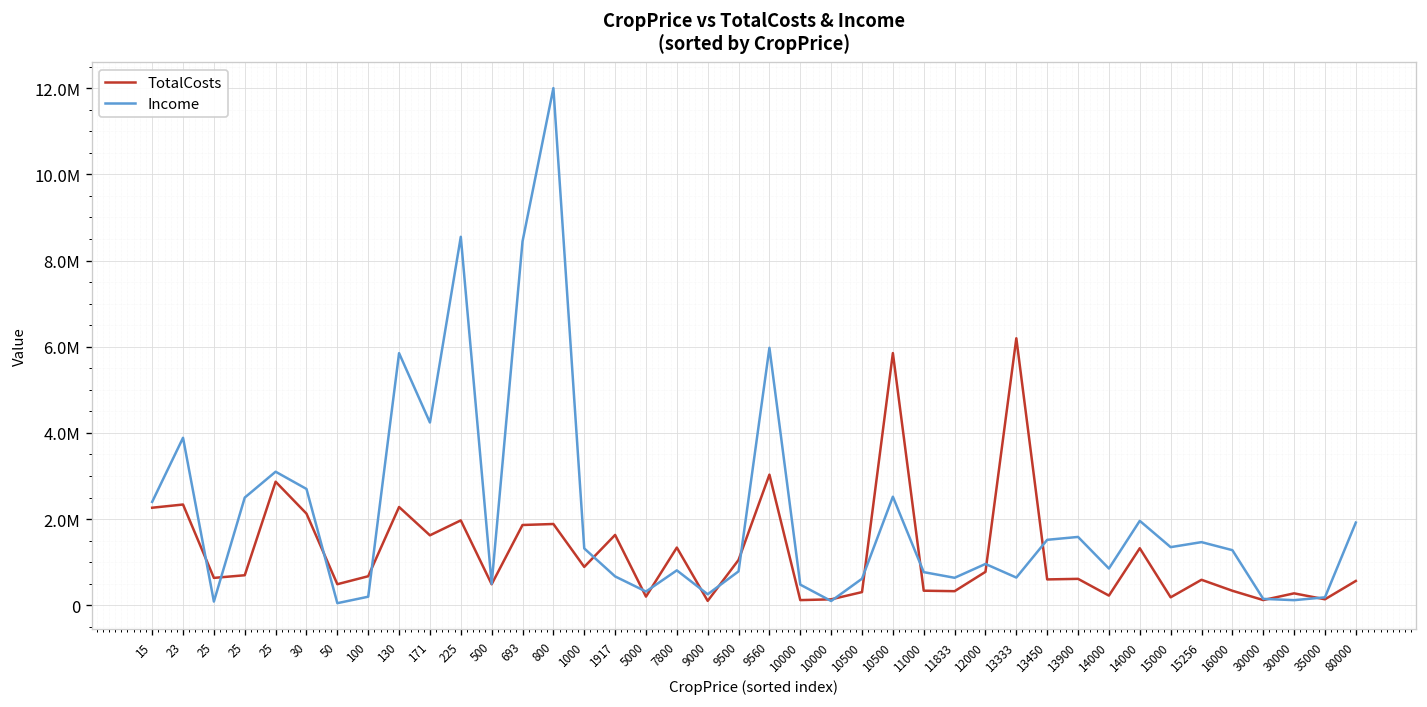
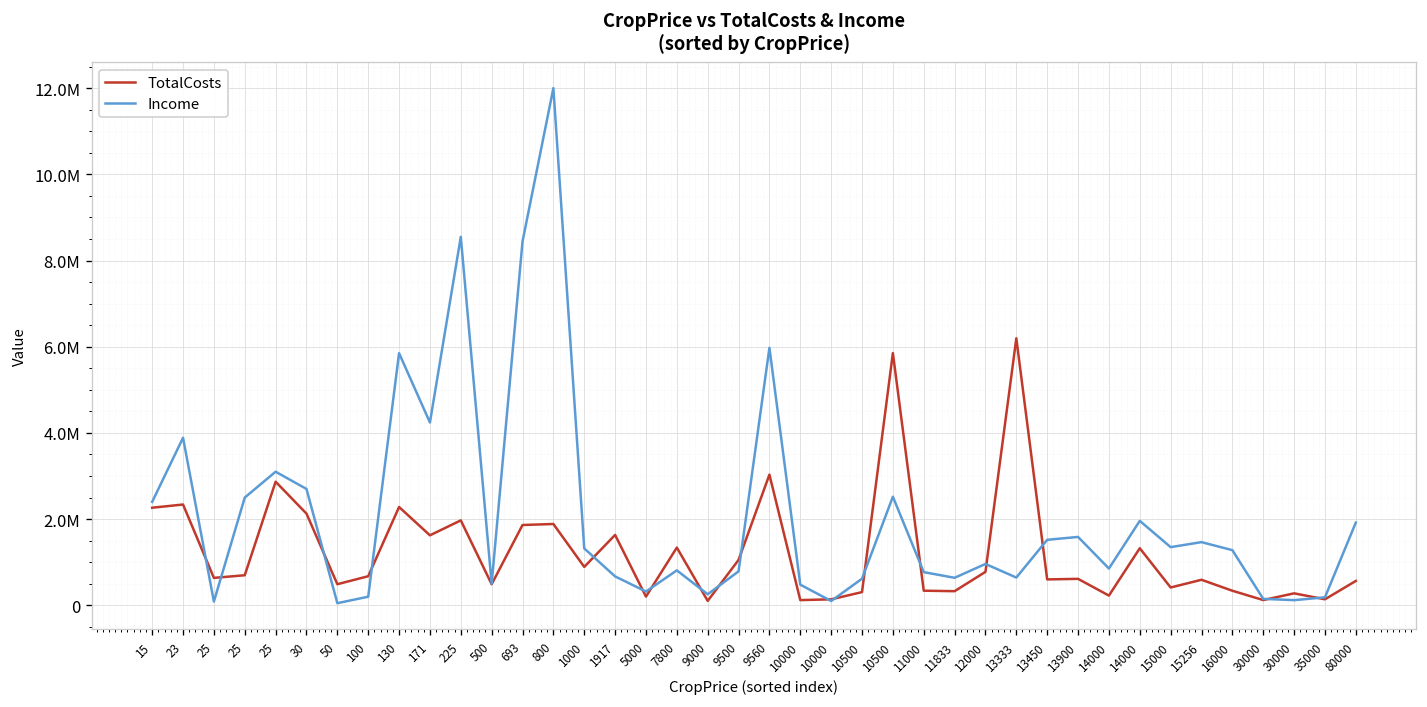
  {
    "TotalCosts": {
      "15": 2300000,
      "23": 2300000,
      "30": 2100000,
      "50": 500000,
      "100": 700000,
      "130": 2300000,
      "171": 1600000,
      "225": 2000000,
      "693": 1900000,
      "800": 1900000,
      "1000": 900000,
      "1917": 1600000,
      "5000": 200000,
      "7800": 1300000,
      "9000": 100000,
      "9500": 1100000,
      "9560": 3000000,
      "11000": 300000,
      "11833": 300000,
      "12000": 800000,
      "13333": 6200000,
      "13450": 600000,
      "13900": 600000,
-     "15000": 200000,
+     "15000": 400000,
      "15256": 600000,
      "16000": 300000,
      "80000": 600000
    },
    "Income": {
      "15": 2400000,
      "23": 3900000,
      "30": 2700000,
      "50": 100000,
      "100": 200000,
      "130": 5900000,
      "171": 4200000,
      "225": 8600000,
      "693": 8400000,
      "800": 12000000,
      "1000": 1300000,
      "1917": 700000,
      "5000": 300000,
      "7800": 800000,
      "9000": 300000,
      "9500": 800000,
      "9560": 6000000,
      "11000": 800000,
      "11833": 600000,
      "12000": 1000000,
      "13333": 600000,
      "13450": 1500000,
      "13900": 1600000,
      "15000": 1400000,
      "15256": 1500000,
      "16000": 1300000,
      "80000": 1900000
    }
  }
